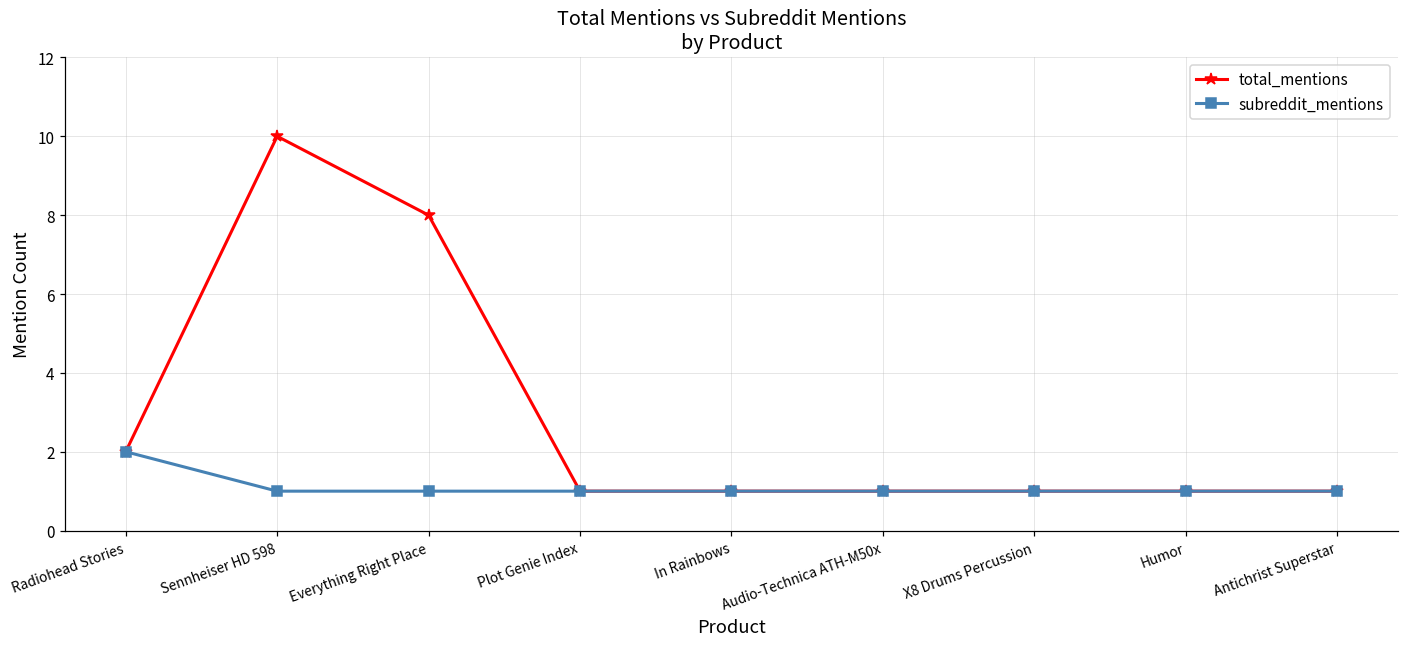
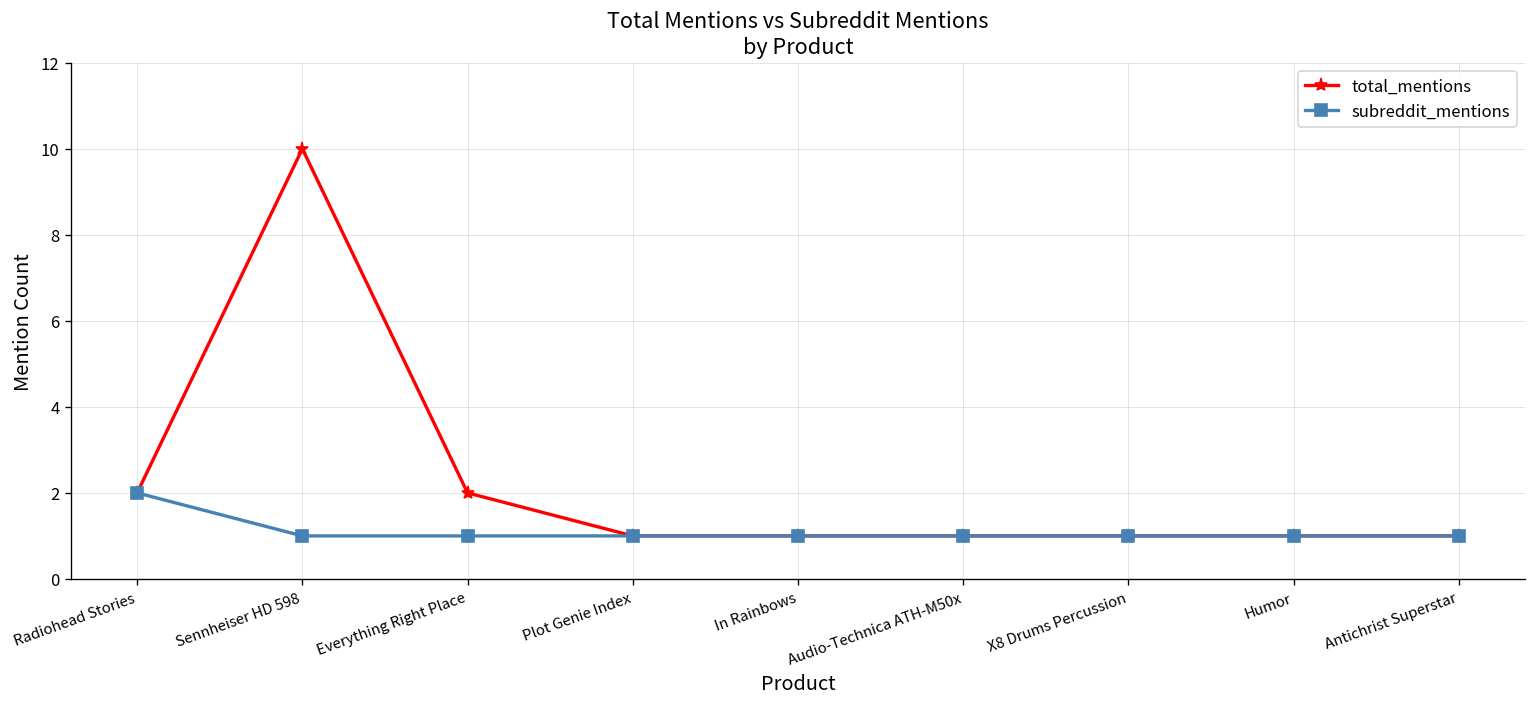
  {
    "total_mentions": {
      "Sennheiser HD 598": 10,
-     "Everything Right Place": 8
+     "Everything Right Place": 2
    },
    "subreddit_mentions": {
      "Sennheiser HD 598": 1,
      "Everything Right Place": 1
    }
  }
